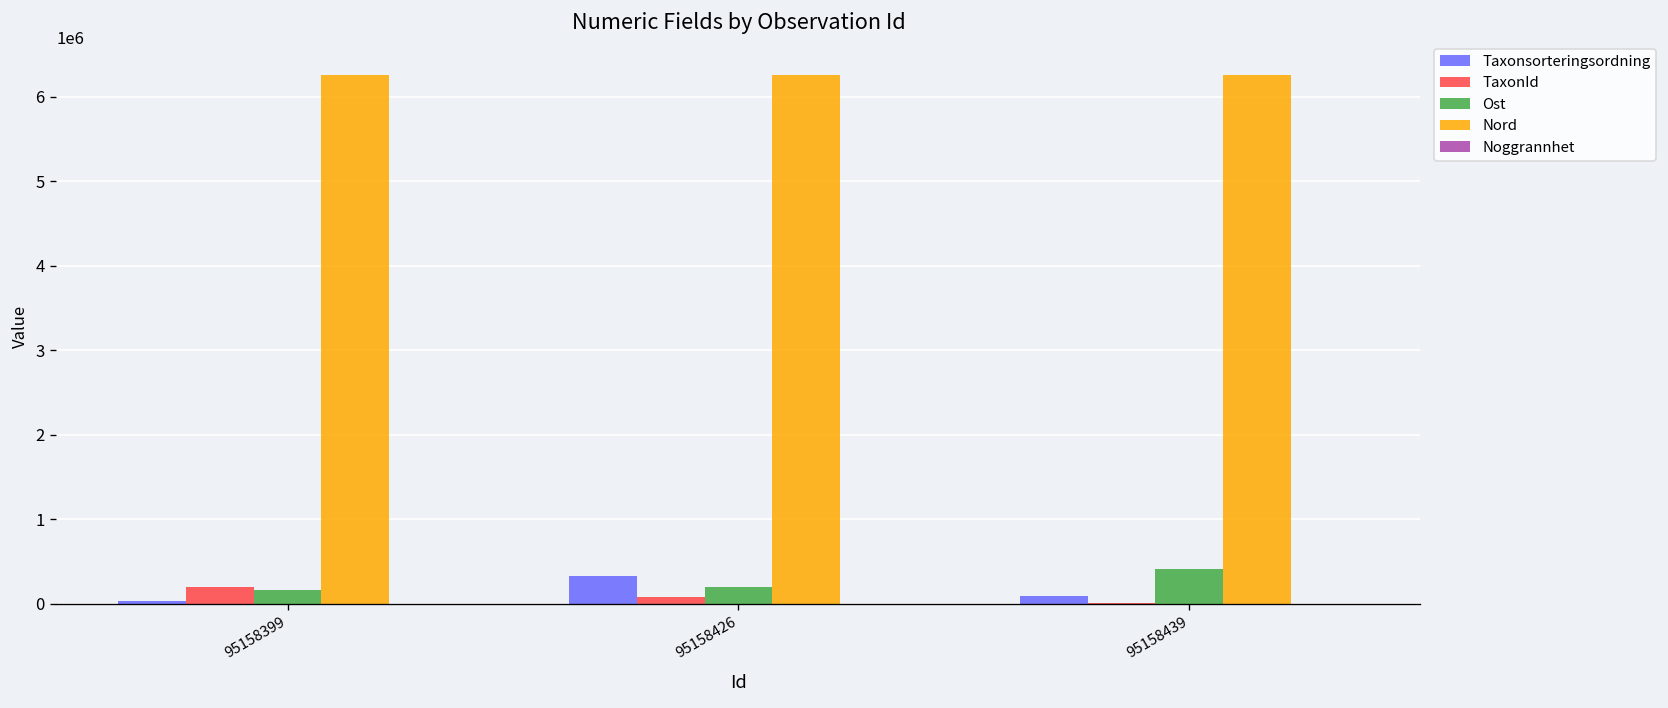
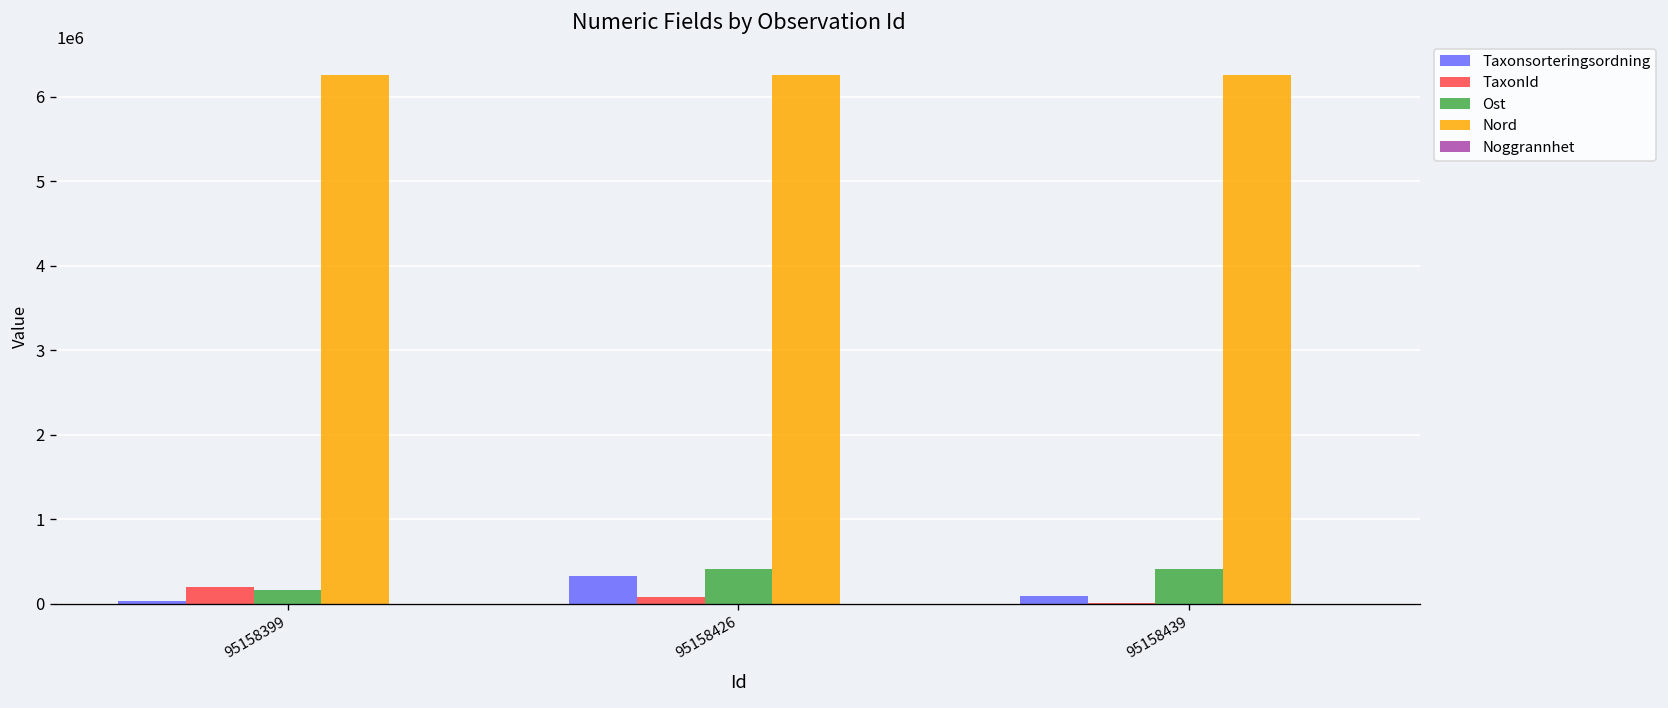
  {
    "Taxonsorteringsordning": {
      "95158426": 300000,
      "95158439": 100000
    },
    "TaxonId": {
      "95158399": 200000,
      "95158426": 100000
    },
    "Ost": {
      "95158399": 200000,
-     "95158426": 200000,
+     "95158426": 400000,
      "95158439": 400000
    },
    "Nord": {
      "95158399": 6300000,
      "95158426": 6300000,
      "95158439": 6300000
    }
  }
